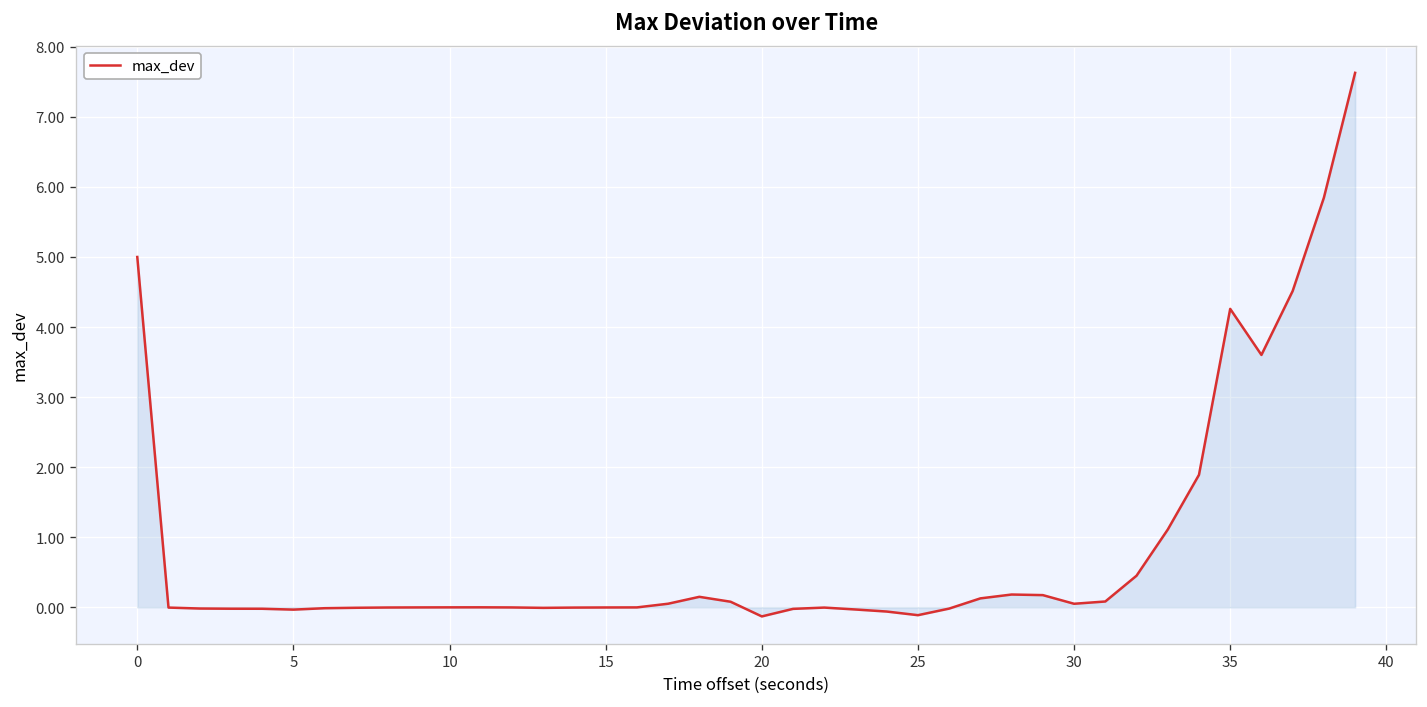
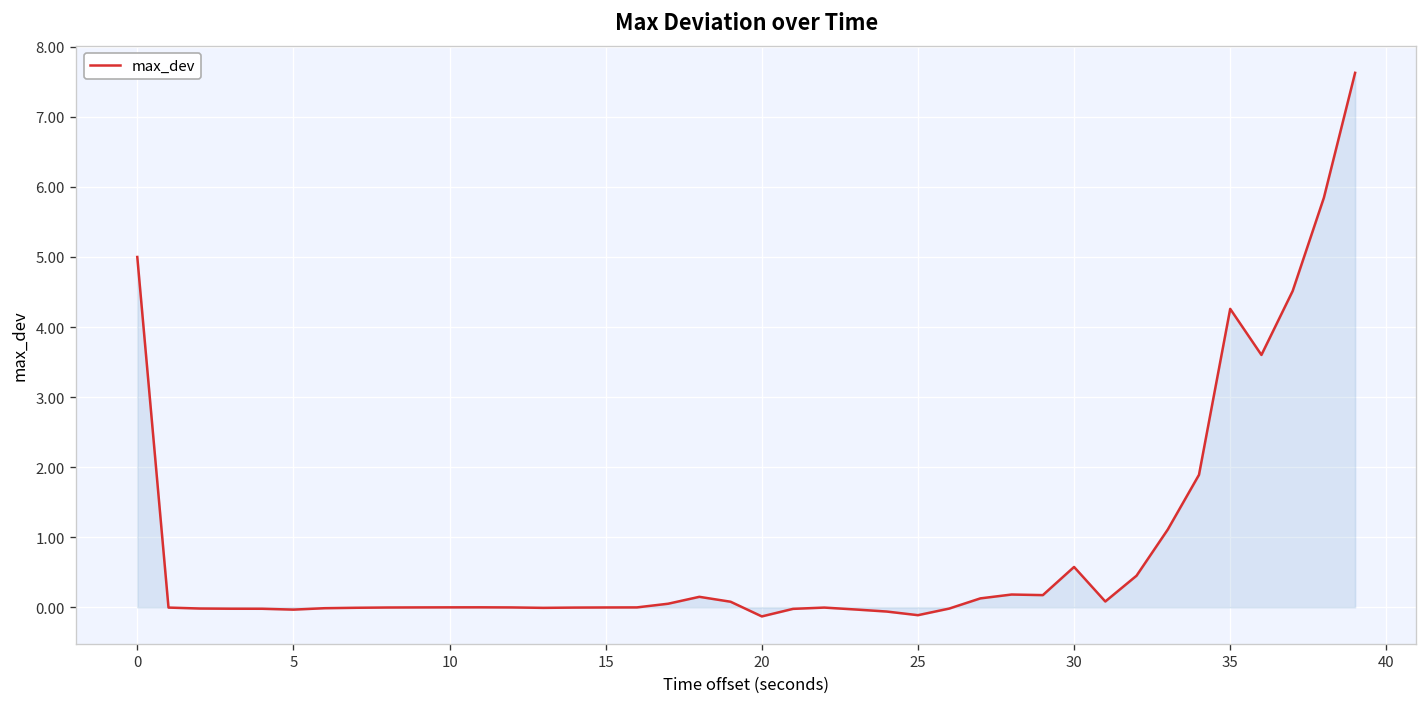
  {
    "max_dev": {
      "20": -0.1,
      "25": -0.1,
-     "30": 0.0
+     "30": 0.6
    }
  }
